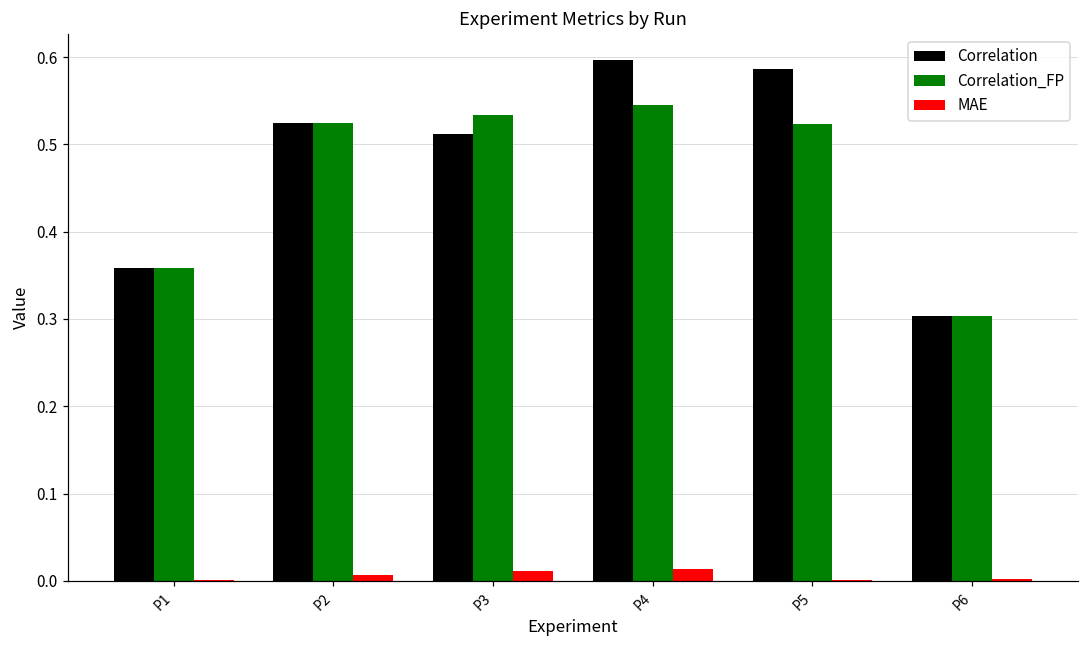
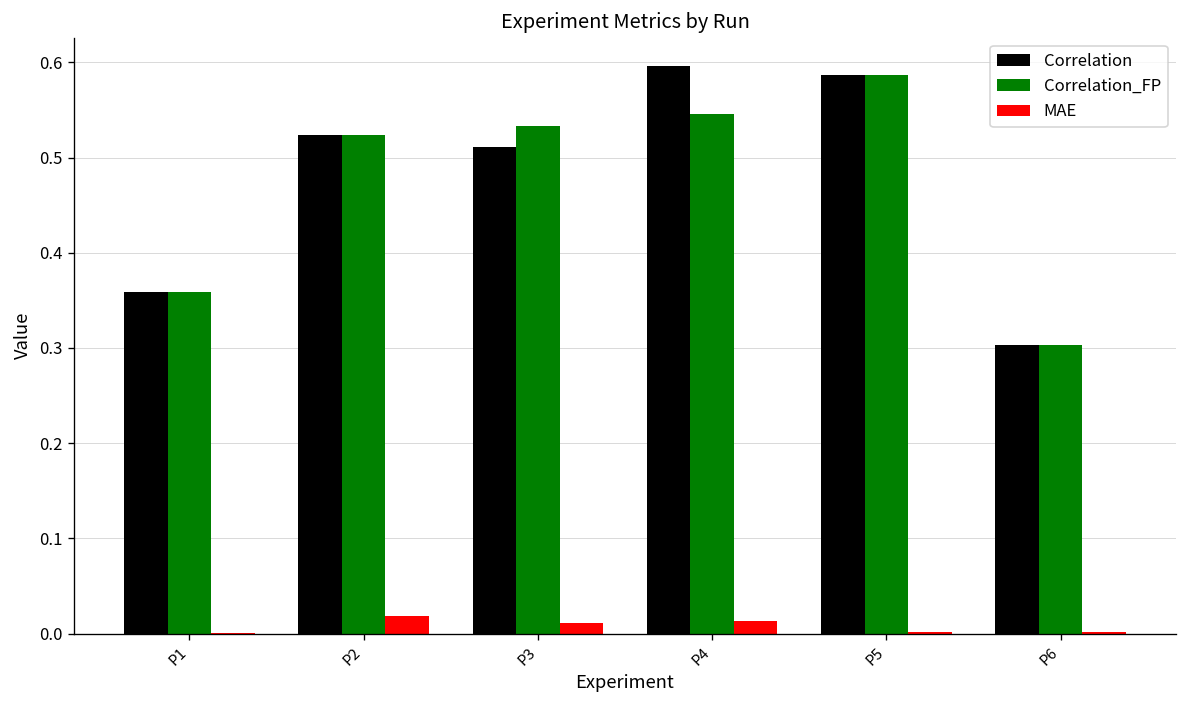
  {
    "Correlation": {
      "P1": 0.36,
      "P2": 0.52,
      "P3": 0.51,
      "P4": 0.60,
      "P5": 0.59,
      "P6": 0.30
    },
    "Correlation_FP": {
      "P1": 0.36,
      "P2": 0.52,
      "P3": 0.53,
      "P4": 0.55,
-     "P5": 0.52,
+     "P5": 0.59,
      "P6": 0.30
    },
    "MAE": {
-     "P2": 0.01,
+     "P2": 0.02,
      "P3": 0.01,
      "P4": 0.01
    }
  }
